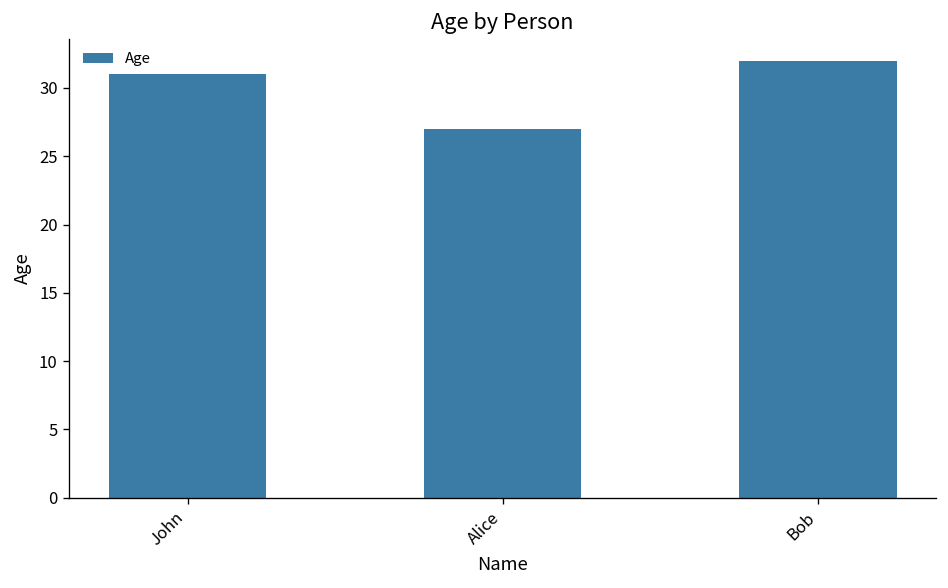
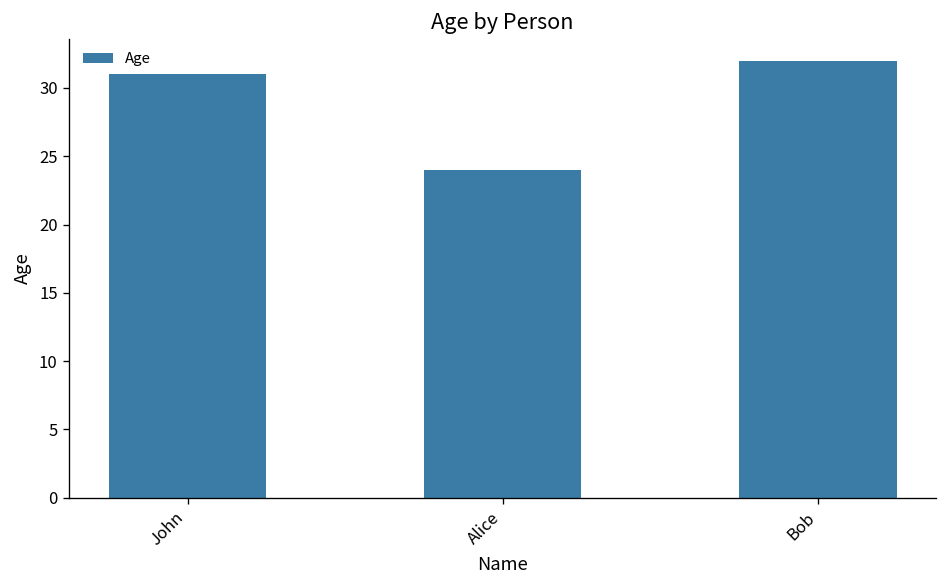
  {
    "John": 31,
-   "Alice": 27,
+   "Alice": 24,
    "Bob": 32
  }
